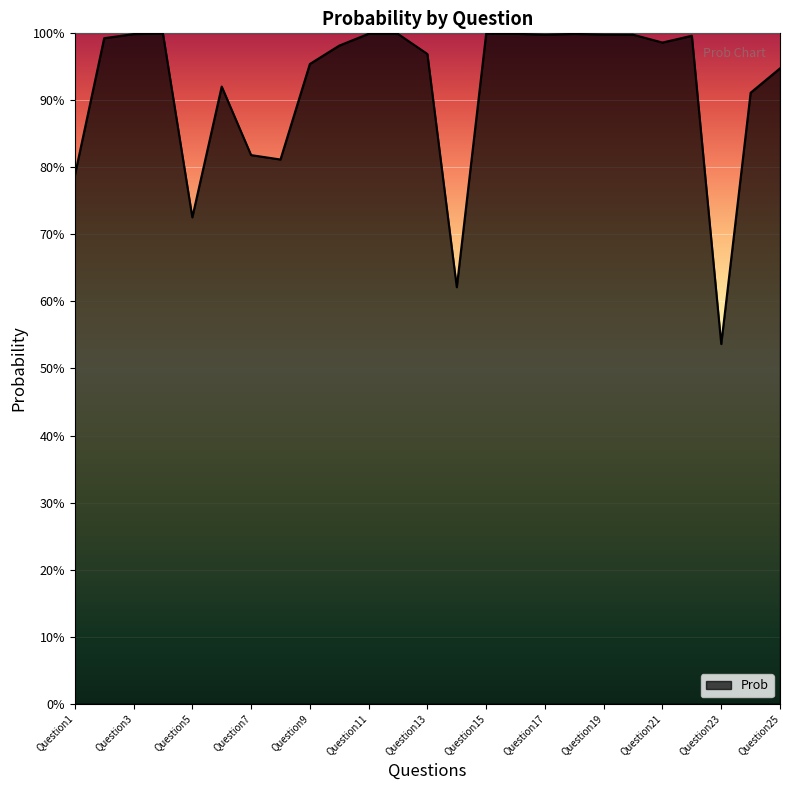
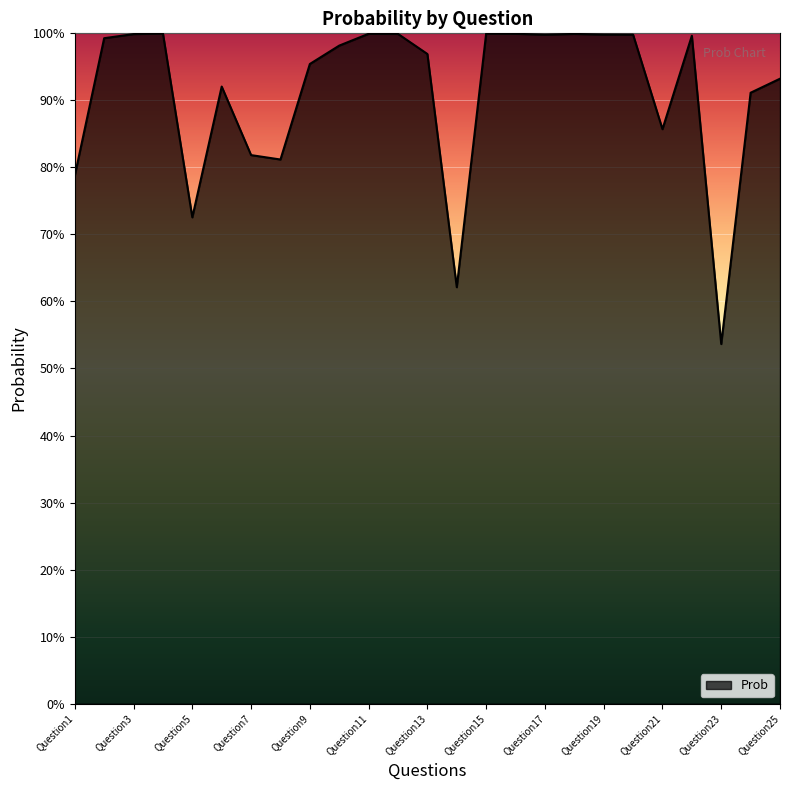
  {
    "Question1": "79%",
    "Question3": "100%",
    "Question5": "73%",
    "Question7": "82%",
    "Question9": "95%",
    "Question11": "100%",
    "Question13": "97%",
    "Question15": "100%",
    "Question17": "100%",
    "Question19": "100%",
-   "Question21": "99%",
+   "Question21": "86%",
    "Question23": "54%",
-   "Question25": "95%"
+   "Question25": "93%"
  }
